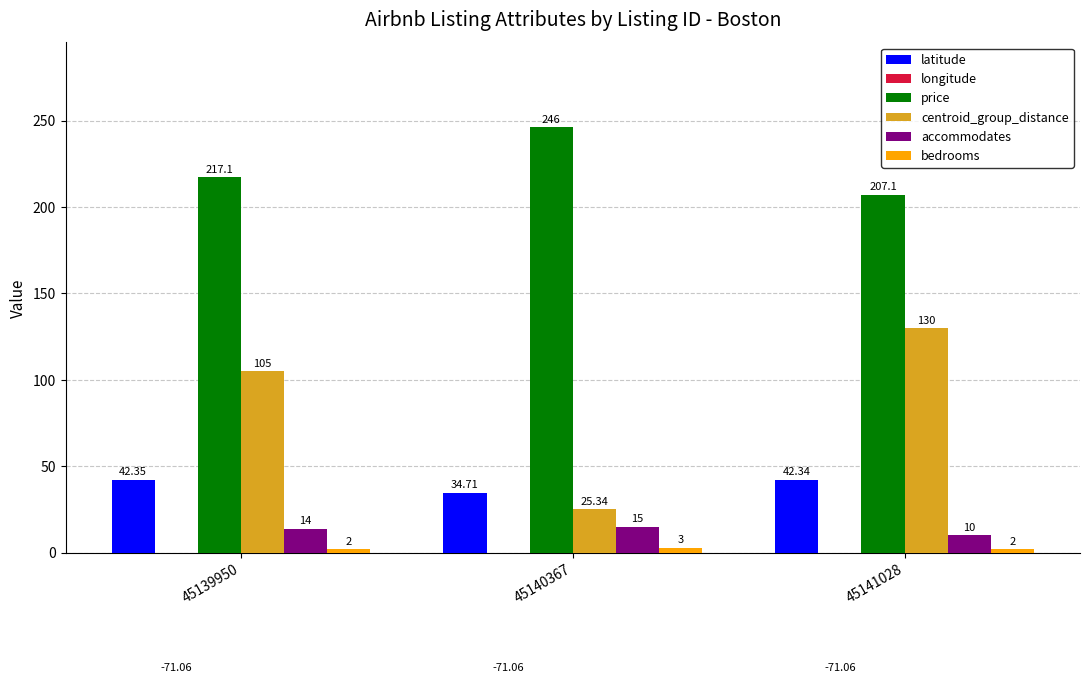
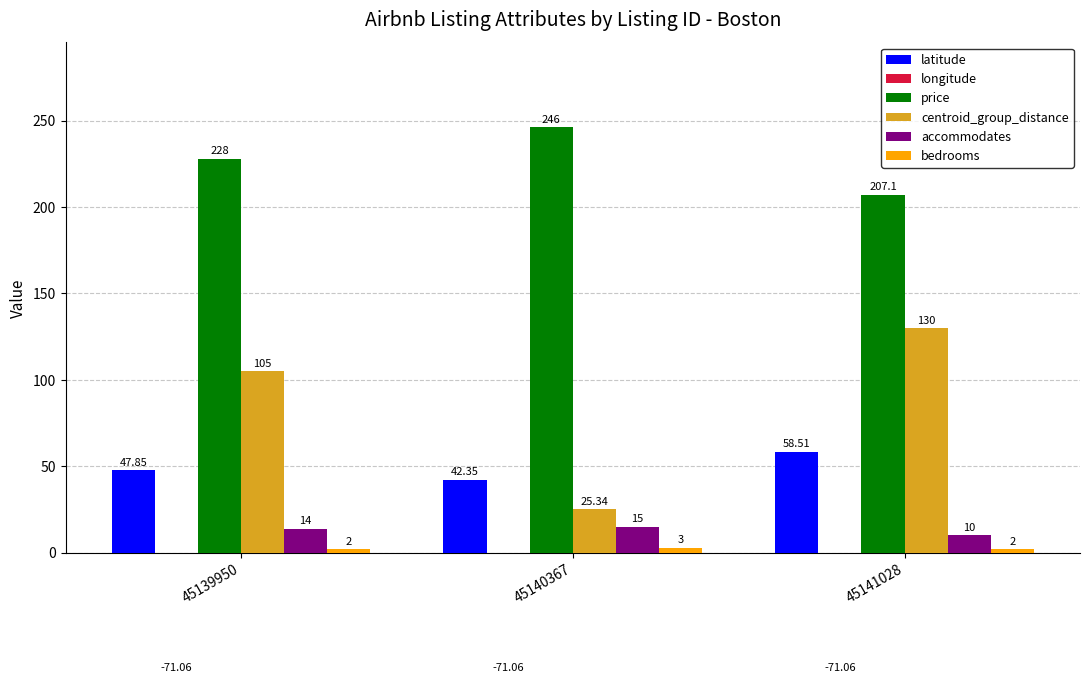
  {
    "latitude": {
-     "45139950": 42.35,
-     "45140367": 34.71,
-     "45141028": 42.34
+     "45139950": 47.85,
+     "45140367": 42.35,
+     "45141028": 58.51
    },
    "price": {
-     "45139950": 217.1,
+     "45139950": 228,
      "45140367": 246,
      "45141028": 207.1
    },
    "accommodates": {
      "45139950": 14,
      "45140367": 15,
      "45141028": 10
    }
  }
